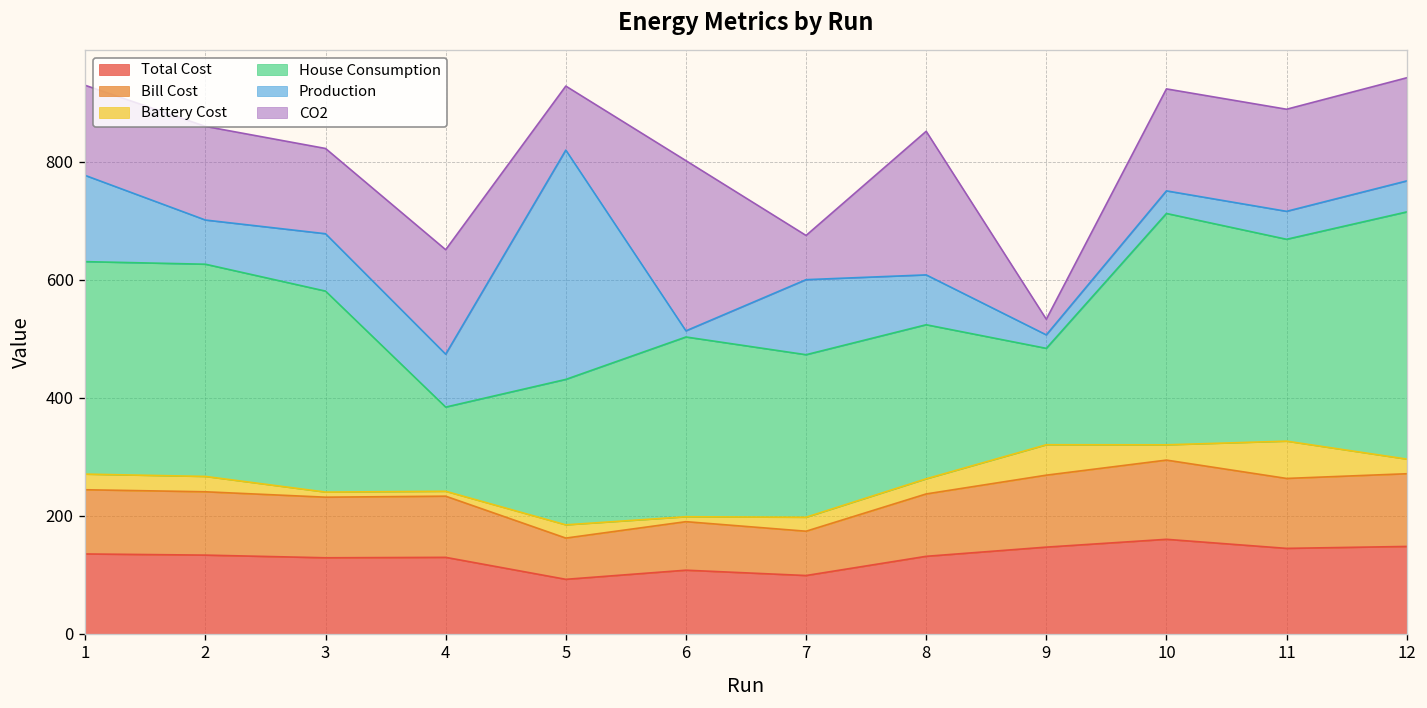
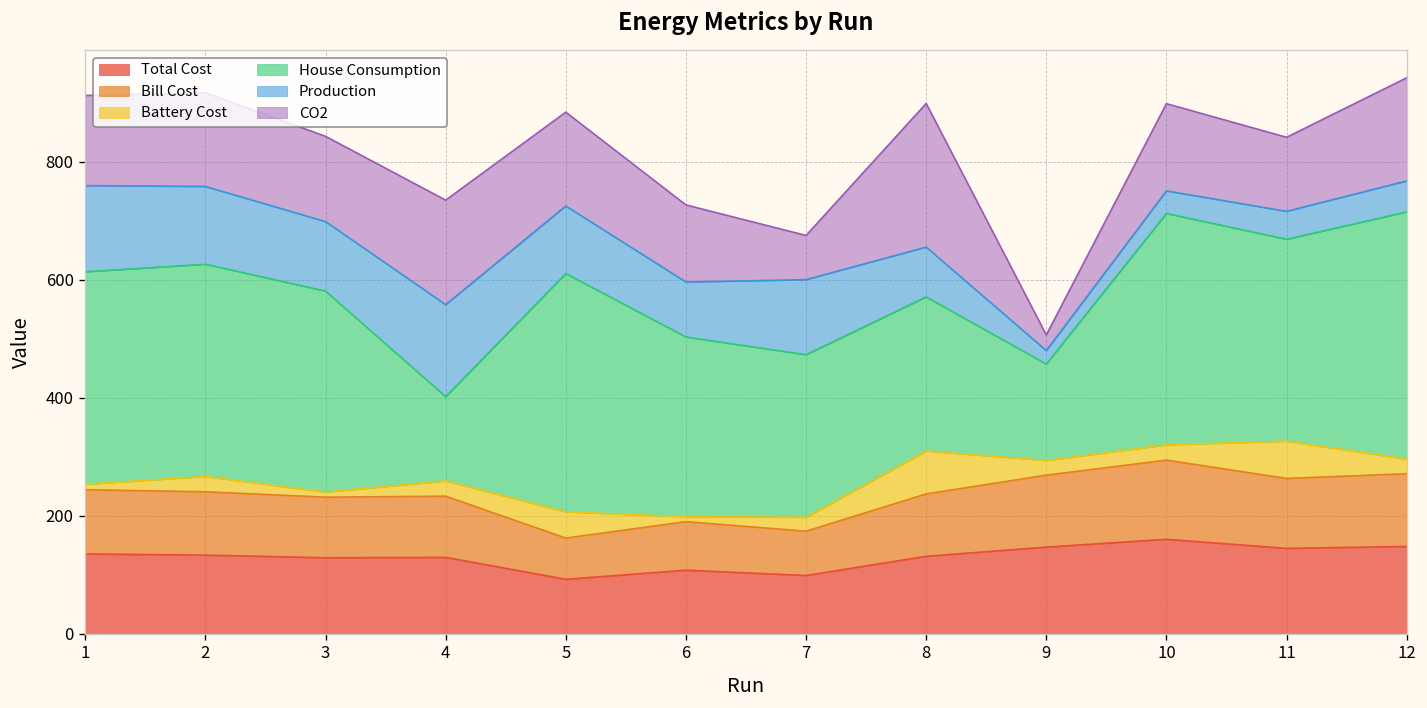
  {
    "Battery Cost": {
-     "1": 30,
+     "1": 10,
      "2": 30,
      "3": 10,
-     "4": 10,
-     "5": 20,
+     "4": 30,
+     "5": 40,
      "6": 10,
      "7": 20,
-     "8": 30,
-     "9": 50,
+     "8": 70,
+     "9": 20,
      "10": 30,
      "11": 60,
      "12": 20
    },
    "House Consumption": {
      "1": 360,
      "2": 360,
      "3": 340,
      "4": 140,
-     "5": 250,
+     "5": 400,
      "6": 300,
      "7": 280,
      "8": 260,
      "9": 160,
      "10": 390,
      "11": 340,
      "12": 420
    },
    "Production": {
      "1": 150,
-     "2": 70,
-     "3": 100,
-     "4": 90,
-     "5": 390,
-     "6": 10,
+     "2": 130,
+     "3": 120,
+     "4": 160,
+     "5": 110,
+     "6": 90,
      "7": 130,
      "8": 80,
      "9": 20,
      "10": 40,
      "11": 50,
      "12": 50
    },
    "CO2": {
      "1": 150,
      "3": 140,
      "4": 180,
-     "5": 110,
-     "6": 290,
+     "5": 160,
+     "6": 130,
      "7": 70,
      "8": 240,
      "9": 30,
-     "10": 170,
-     "11": 170,
+     "10": 150,
+     "11": 130,
      "12": 170
    }
  }
